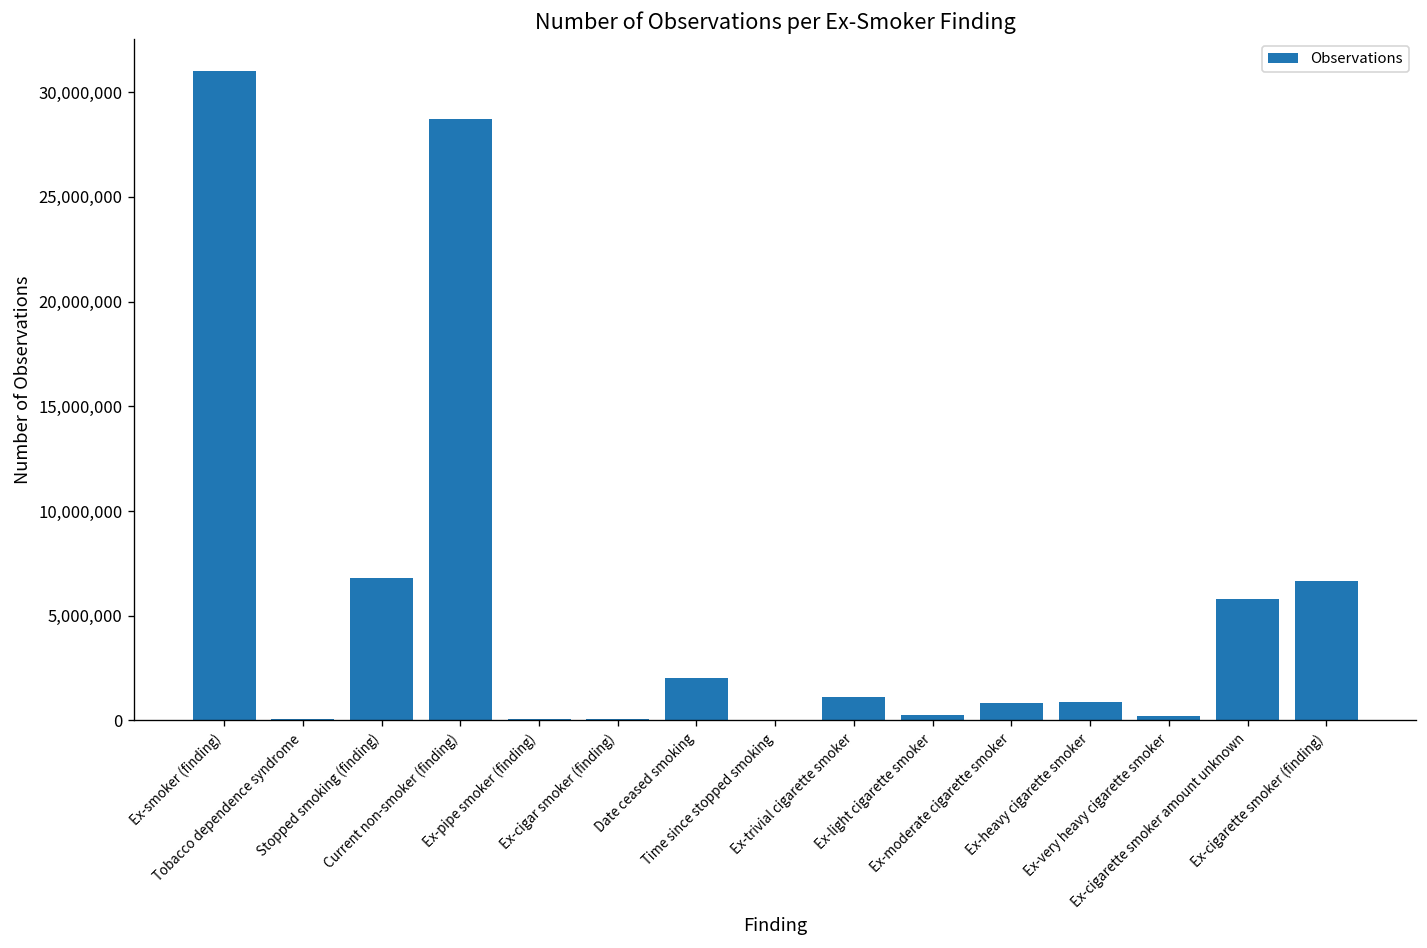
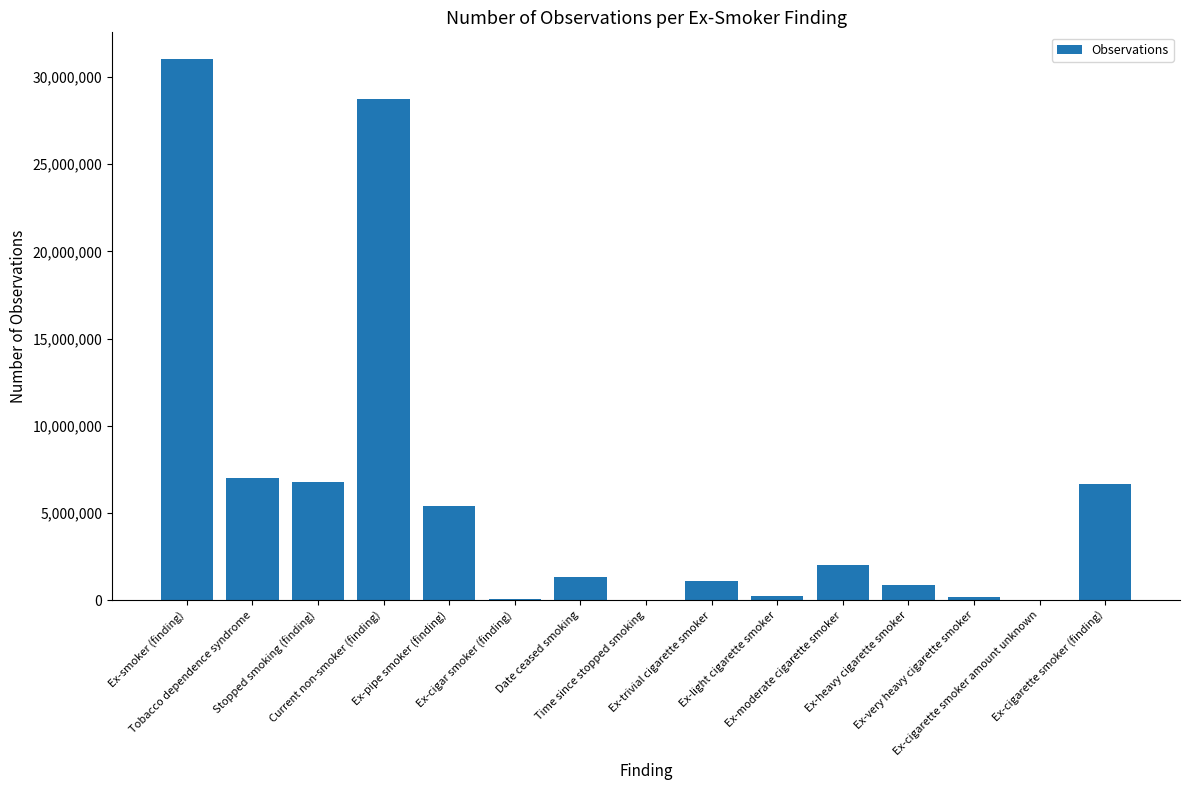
  {
    "Ex-smoker (finding)": "31,000,000",
-   "Tobacco dependence syndrome": "100,000",
+   "Tobacco dependence syndrome": "7,000,000",
    "Stopped smoking (finding)": "6,800,000",
    "Current non-smoker (finding)": "28,700,000",
-   "Ex-pipe smoker (finding)": "100,000",
-   "Date ceased smoking": "2,000,000",
+   "Ex-pipe smoker (finding)": "5,400,000",
+   "Date ceased smoking": "1,300,000",
    "Ex-trivial cigarette smoker": "1,100,000",
    "Ex-light cigarette smoker": "300,000",
-   "Ex-moderate cigarette smoker": "800,000",
+   "Ex-moderate cigarette smoker": "2,000,000",
    "Ex-heavy cigarette smoker": "900,000",
    "Ex-very heavy cigarette smoker": "200,000",
-   "Ex-cigarette smoker amount unknown": "5,800,000",
+   "Ex-cigarette smoker amount unknown": "0",
    "Ex-cigarette smoker (finding)": "6,600,000"
  }
